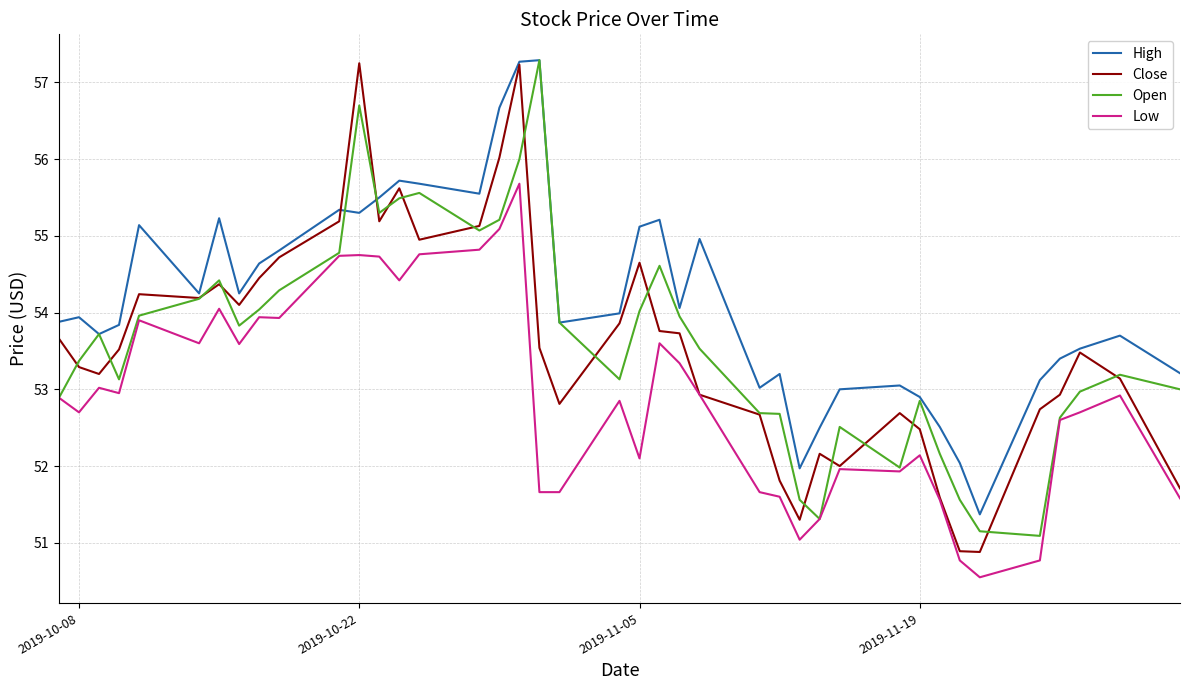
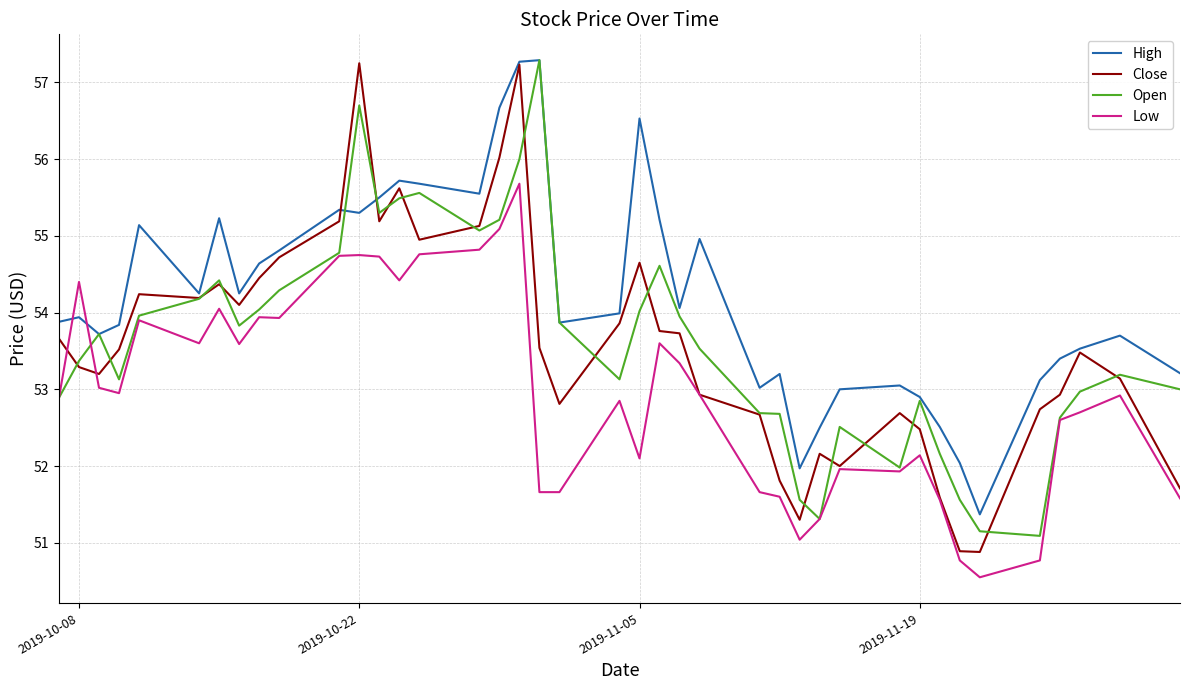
  {
    "High": {
      "2019-10-08": 53.9,
      "2019-10-22": 55.3,
-     "2019-11-05": 55.1,
+     "2019-11-05": 56.5,
      "2019-11-19": 52.9
    },
    "Close": {
      "2019-10-08": 53.3,
      "2019-10-22": 57.3,
      "2019-11-05": 54.7,
      "2019-11-19": 52.5
    },
    "Open": {
      "2019-10-08": 53.4,
      "2019-10-22": 56.7,
      "2019-11-05": 54.0,
      "2019-11-19": 52.9
    },
    "Low": {
-     "2019-10-08": 52.7,
+     "2019-10-08": 54.4,
      "2019-10-22": 54.8,
      "2019-11-05": 52.1,
      "2019-11-19": 52.1
    }
  }
